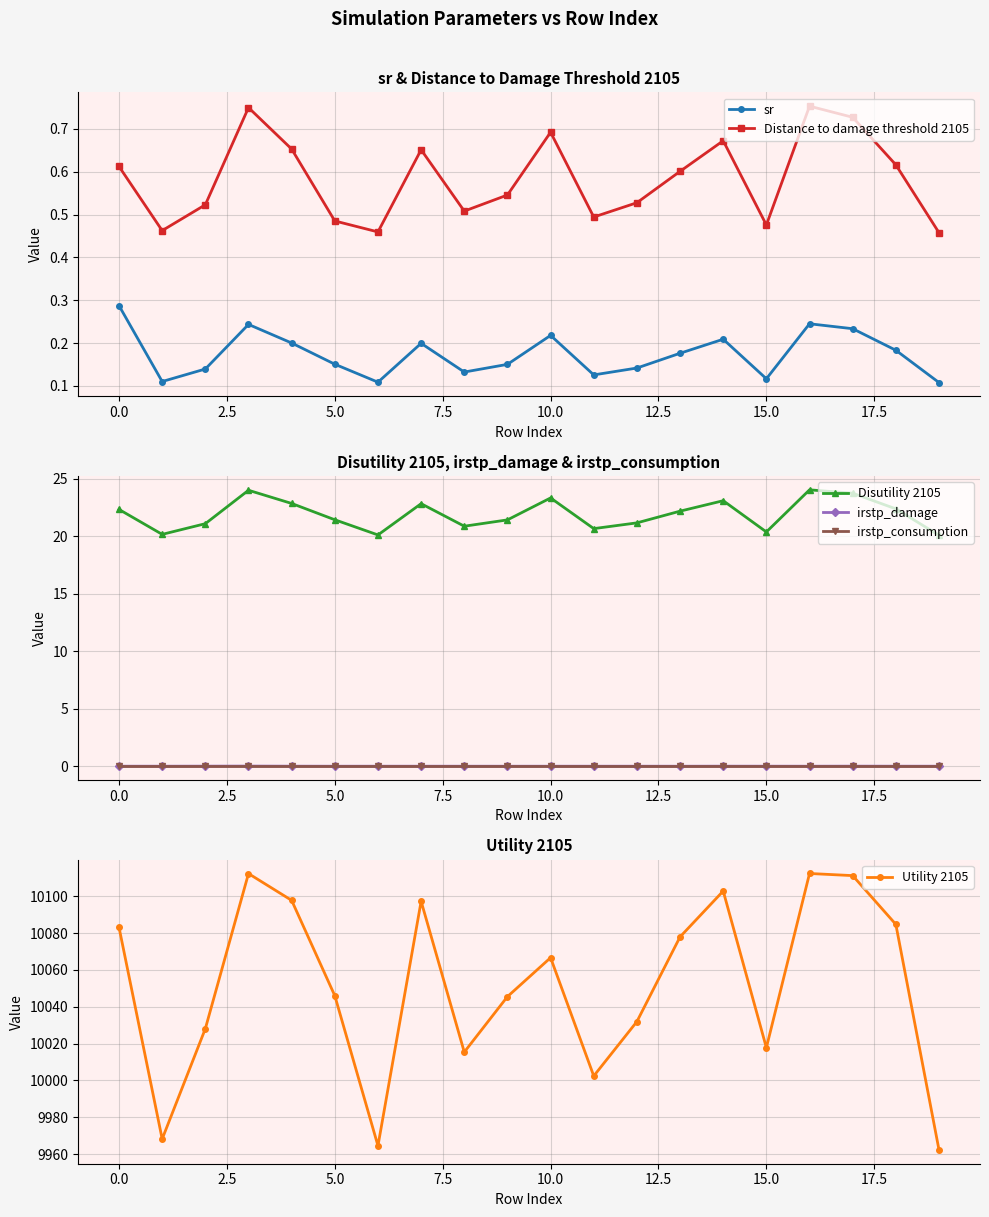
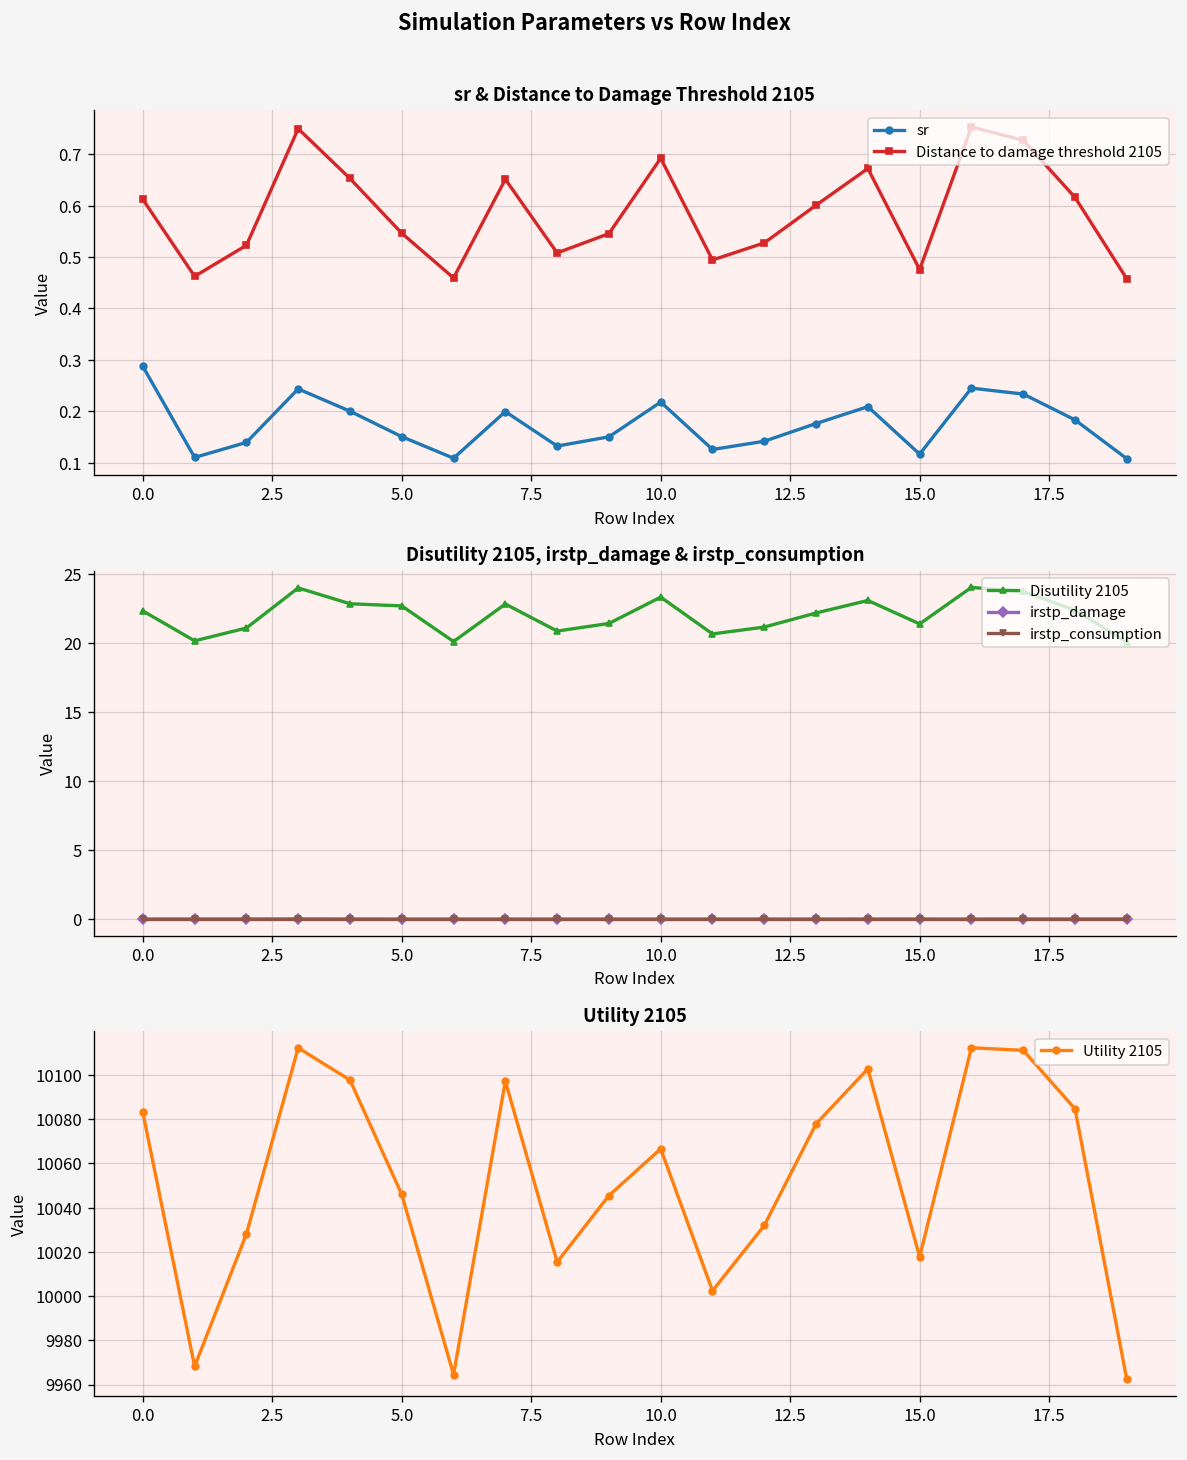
  {
    "sr & Distance to Damage Threshold 2105": {
      "sr": {
        "0.0": 0.29,
        "5.0": 0.15,
        "10.0": 0.22,
        "15.0": 0.12
      },
      "Distance to damage threshold 2105": {
        "0.0": 0.61,
-       "5.0": 0.49,
+       "5.0": 0.55,
        "10.0": 0.69,
        "15.0": 0.48
      }
    },
    "Disutility 2105, irstp_damage & irstp_consumption": {
      "Disutility 2105": {
        "0.0": 22.3,
-       "5.0": 21.4,
+       "5.0": 22.7,
        "10.0": 23.3,
-       "15.0": 20.4
+       "15.0": 21.4
      },
      "irstp_consumption": {
        "0.0": 0.0,
        "5.0": 0.0,
        "10.0": 0.0,
        "15.0": 0.0
      }
    },
    "Utility 2105": {
      "0.0": 10083,
      "5.0": 10046,
      "10.0": 10067,
      "15.0": 10018
    }
  }
